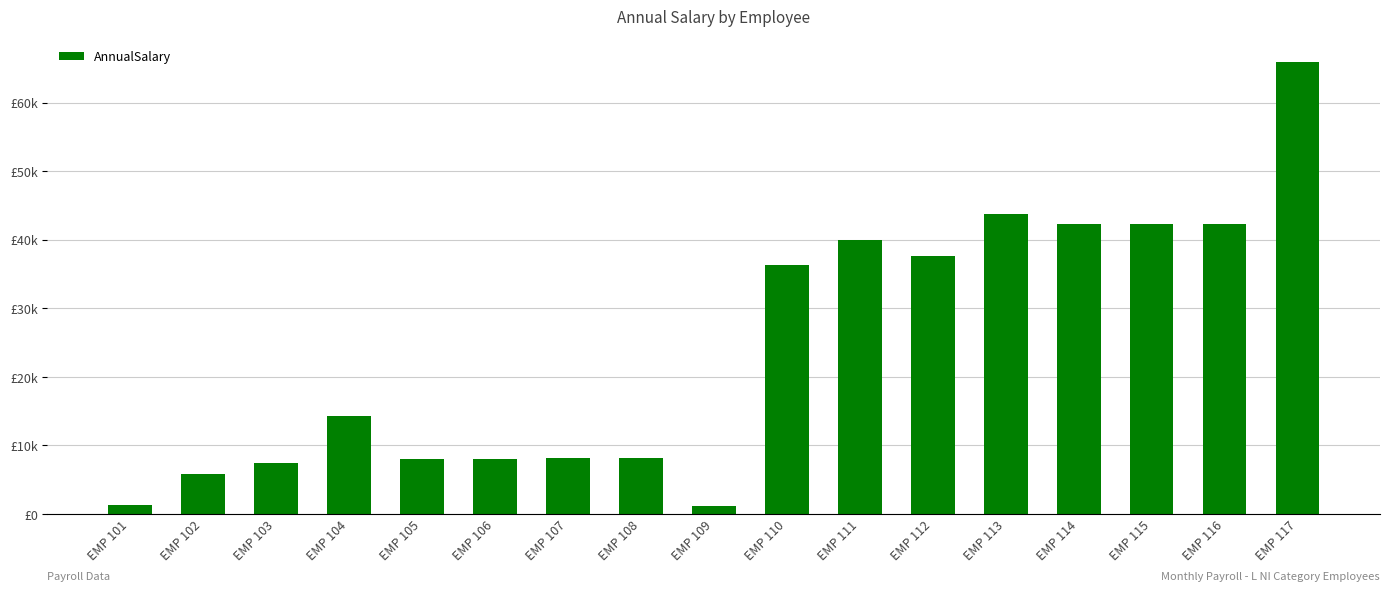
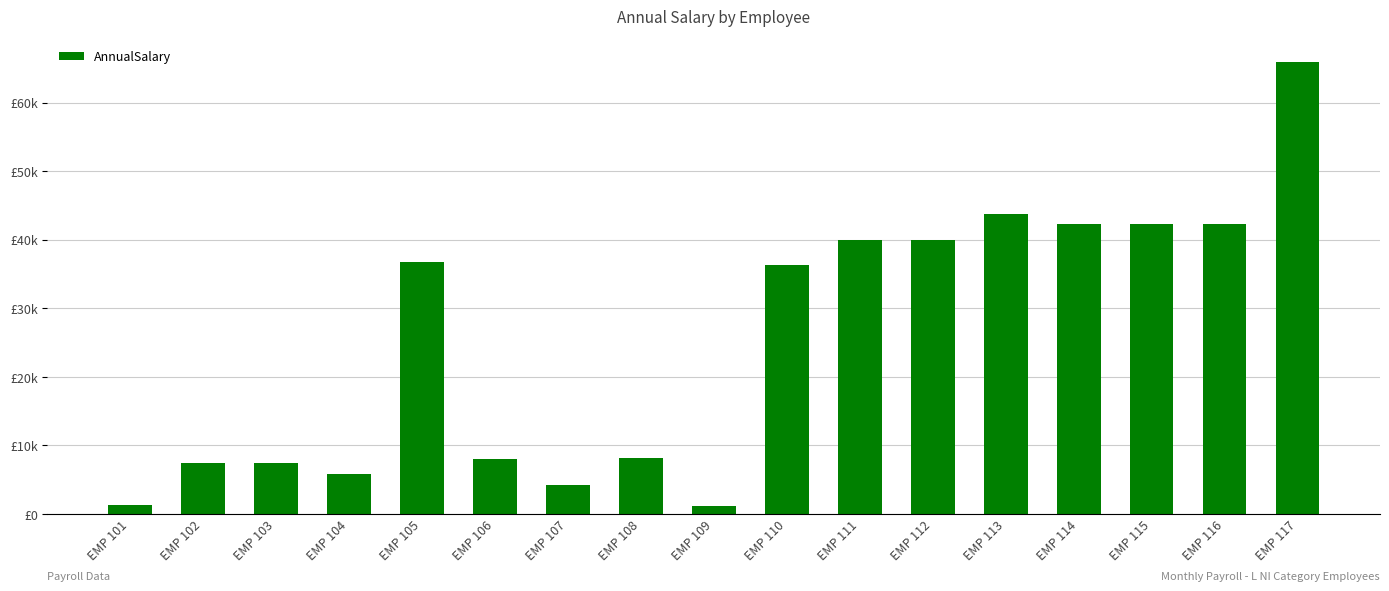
  {
    "EMP 101": "£1000",
-   "EMP 102": "£6000",
+   "EMP 102": "£7000",
    "EMP 103": "£8000",
-   "EMP 104": "£14000",
-   "EMP 105": "£8000",
+   "EMP 104": "£6000",
+   "EMP 105": "£37000",
    "EMP 106": "£8000",
-   "EMP 107": "£8000",
+   "EMP 107": "£4000",
    "EMP 108": "£8000",
    "EMP 109": "£1000",
    "EMP 110": "£36000",
    "EMP 111": "£40000",
-   "EMP 112": "£38000",
+   "EMP 112": "£40000",
    "EMP 113": "£44000",
    "EMP 114": "£42000",
    "EMP 115": "£42000",
    "EMP 116": "£42000",
    "EMP 117": "£66000"
  }
